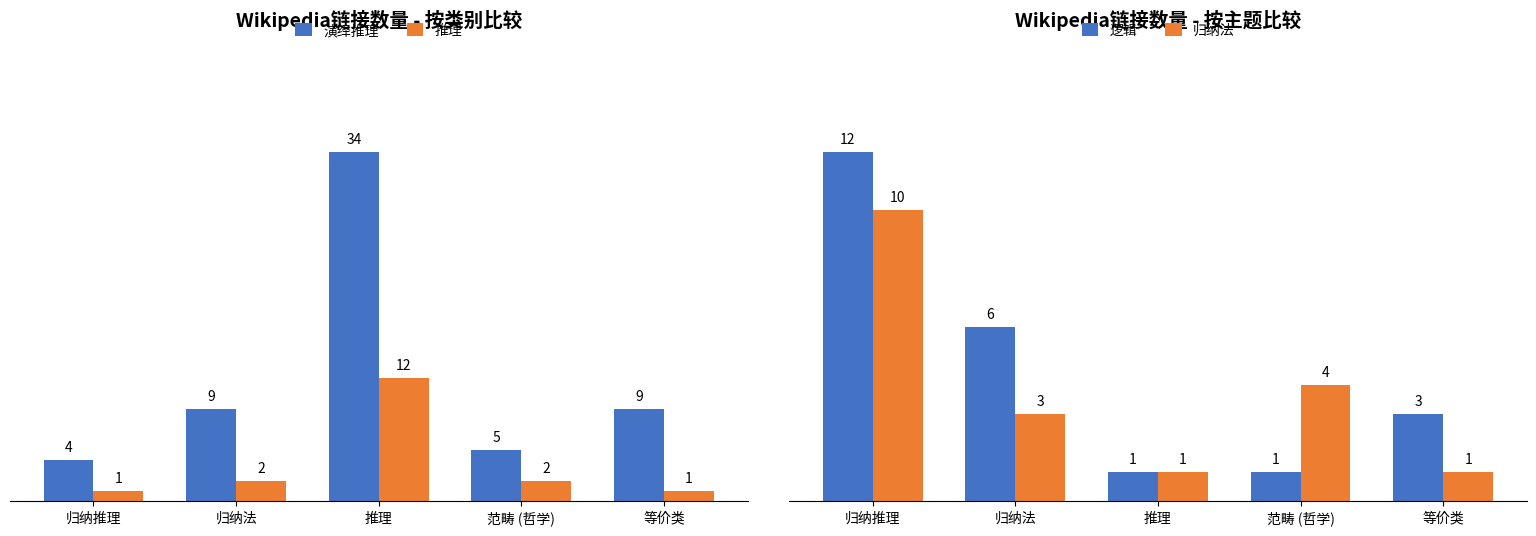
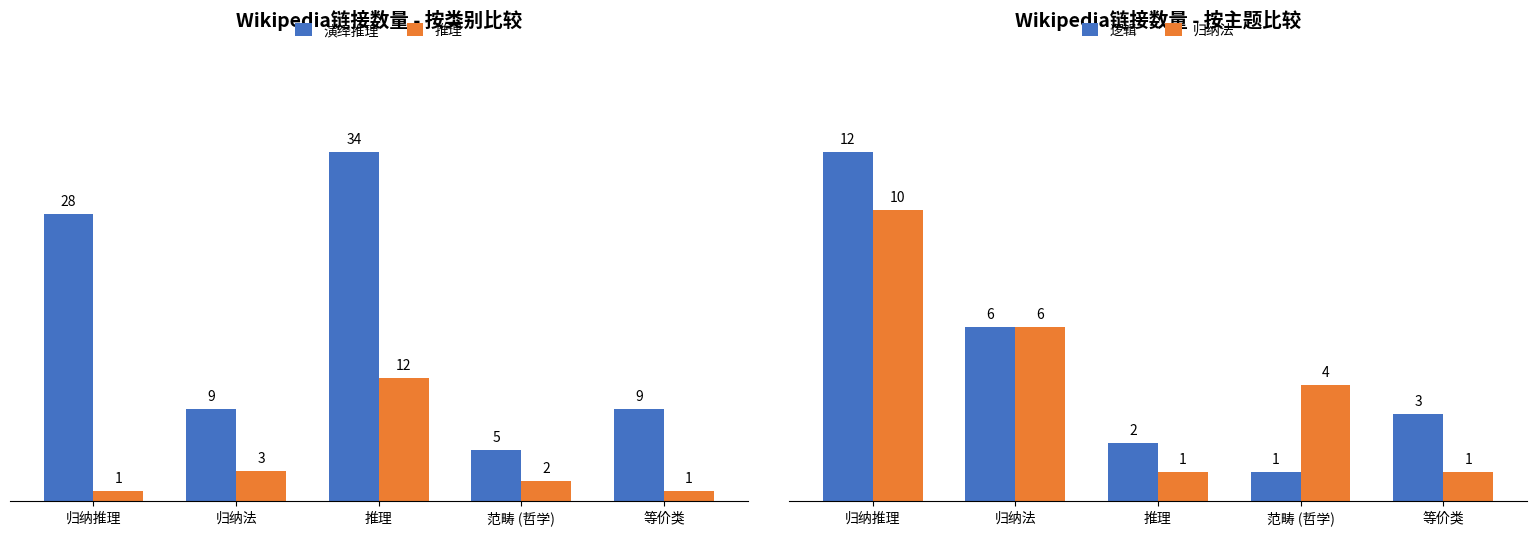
  {
    "Wikipedia链接数量 - 按类别比较": {
      "演绎推理": {
-       "归纳推理": 4,
+       "归纳推理": 28,
        "归纳法": 9,
        "推理": 34,
        "范畴 (哲学)": 5,
        "等价类": 9
      },
      "推理": {
        "归纳推理": 1,
-       "归纳法": 2,
+       "归纳法": 3,
        "推理": 12,
        "范畴 (哲学)": 2,
        "等价类": 1
      }
    },
    "Wikipedia链接数量 - 按主题比较": {
      "逻辑": {
        "归纳推理": 12,
        "归纳法": 6,
-       "推理": 1,
+       "推理": 2,
        "范畴 (哲学)": 1,
        "等价类": 3
      },
      "归纳法": {
        "归纳推理": 10,
-       "归纳法": 3,
+       "归纳法": 6,
        "推理": 1,
        "范畴 (哲学)": 4,
        "等价类": 1
      }
    }
  }
